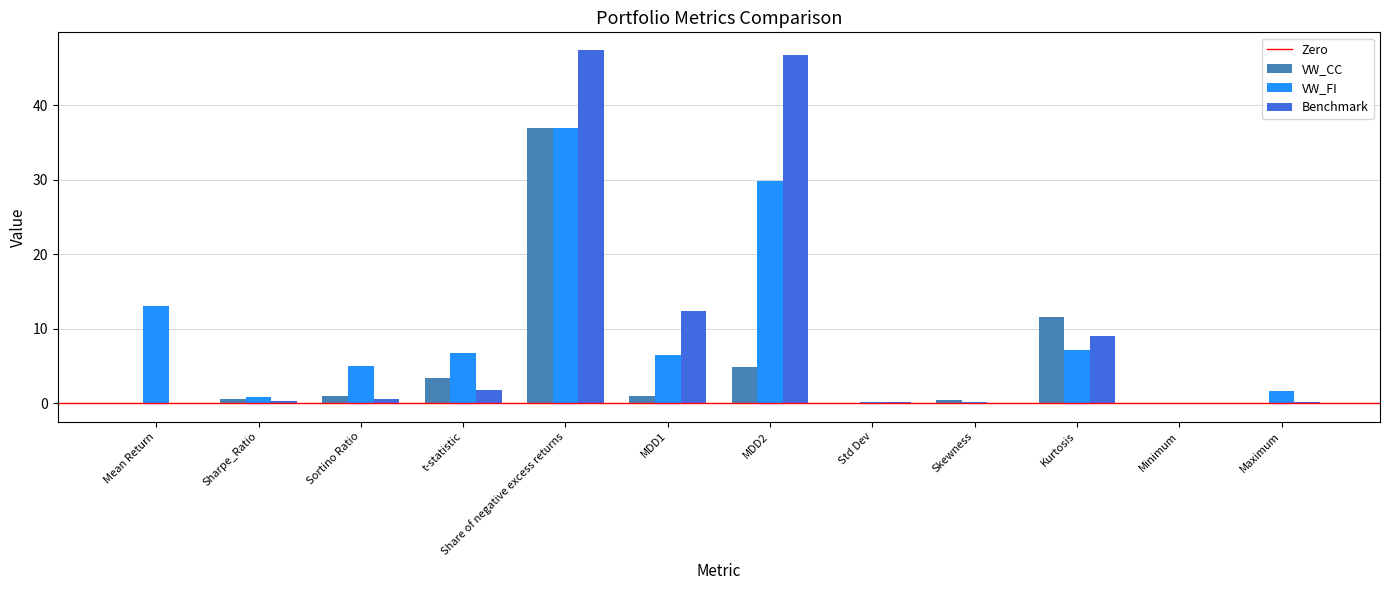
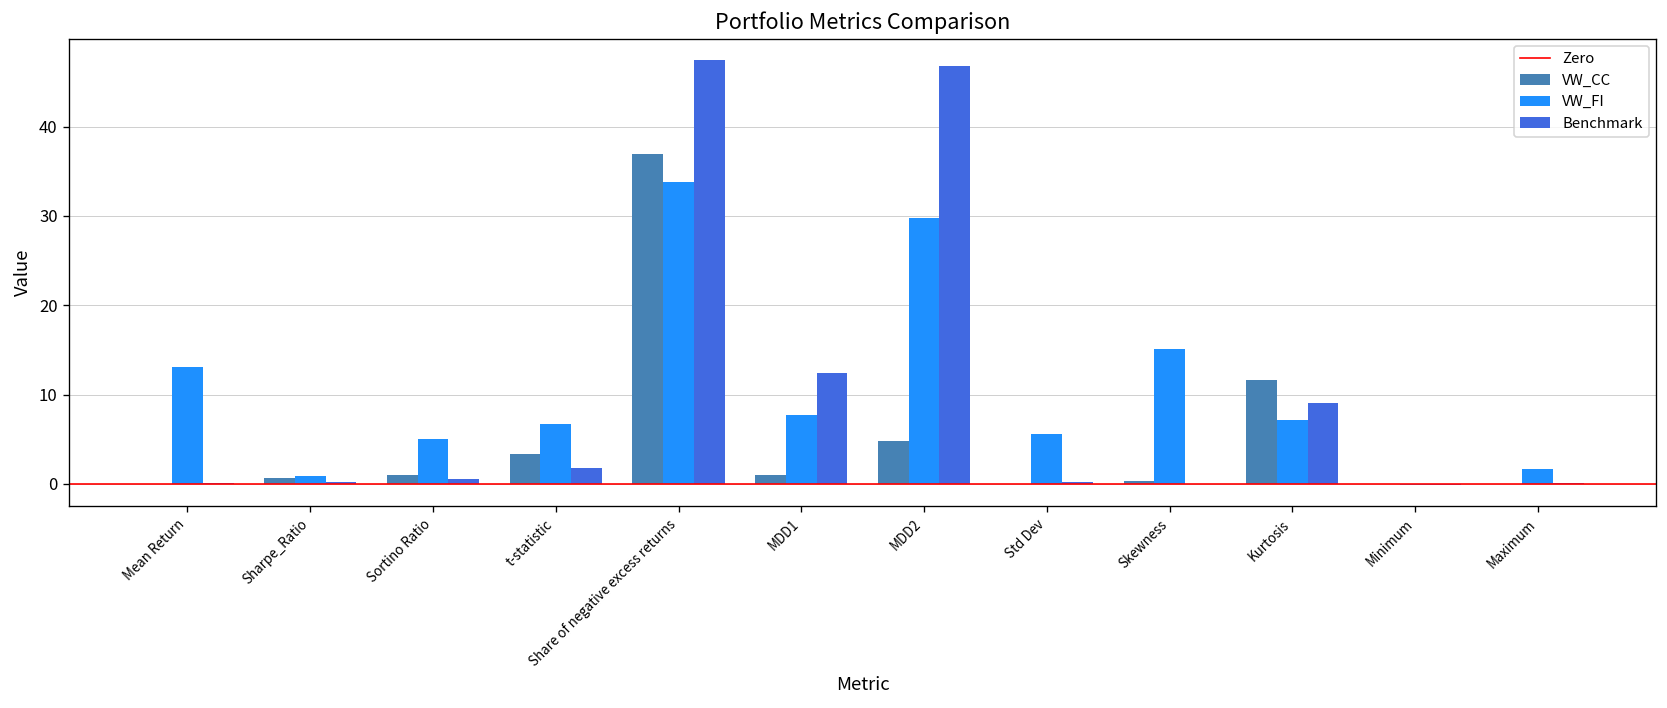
  {
    "VW_FI": {
      "Mean Return": 13,
      "Sharpe_Ratio": 1,
      "Sortino Ratio": 5,
      "t-statistic": 7,
-     "Share of negative excess returns": 37,
-     "MDD1": 7,
+     "Share of negative excess returns": 34,
+     "MDD1": 8,
      "MDD2": 30,
-     "Std Dev": 0,
-     "Skewness": 0,
+     "Std Dev": 6,
+     "Skewness": 15,
      "Kurtosis": 7,
      "Maximum": 2
    }
  }
